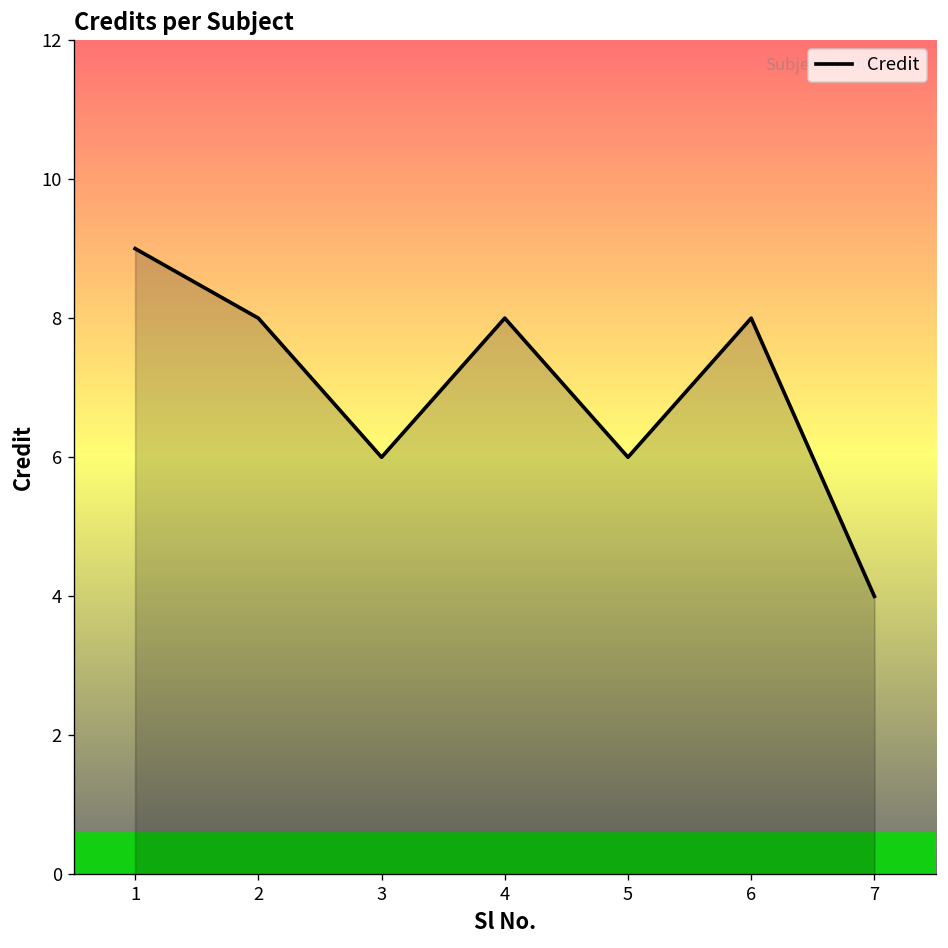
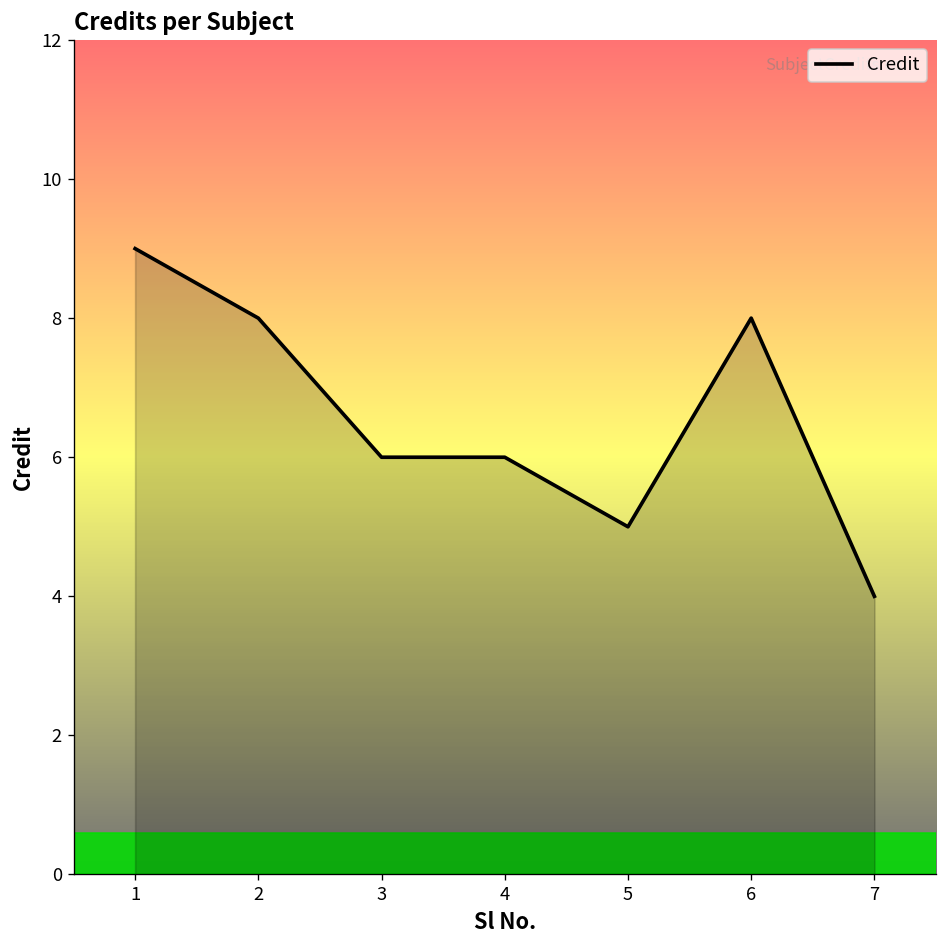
  {
    "1": 9,
    "2": 8,
    "3": 6,
-   "4": 8,
-   "5": 6,
+   "4": 6,
+   "5": 5,
    "6": 8,
    "7": 4
  }
